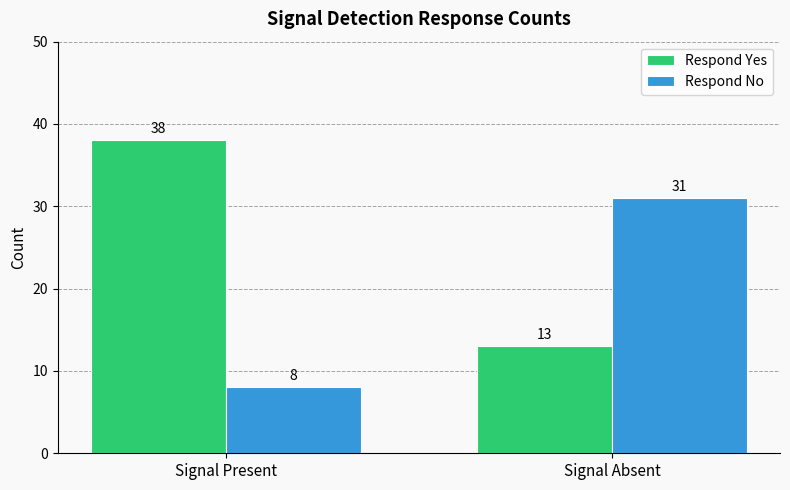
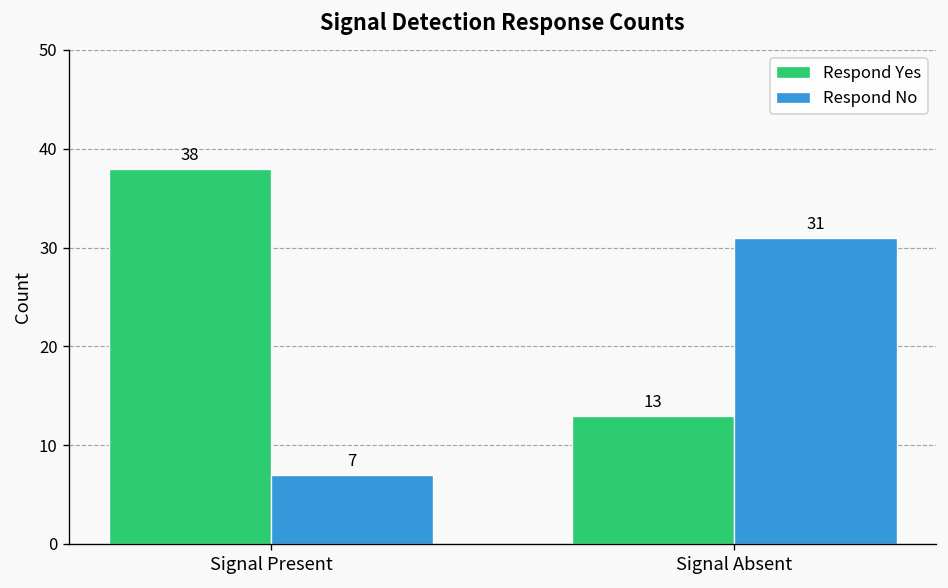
  {
    "Respond Yes": {
      "Signal Present": 38,
      "Signal Absent": 13
    },
    "Respond No": {
-     "Signal Present": 8,
+     "Signal Present": 7,
      "Signal Absent": 31
    }
  }
